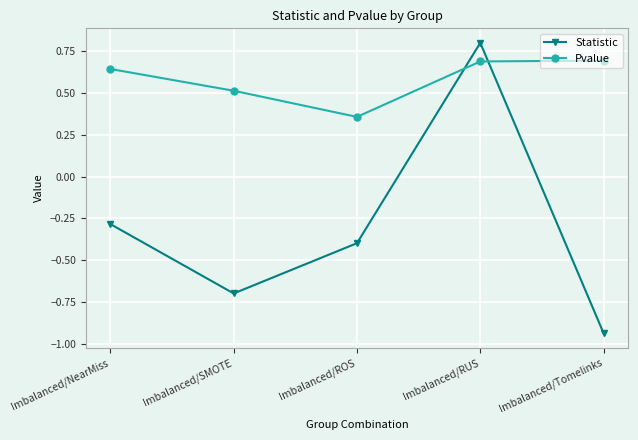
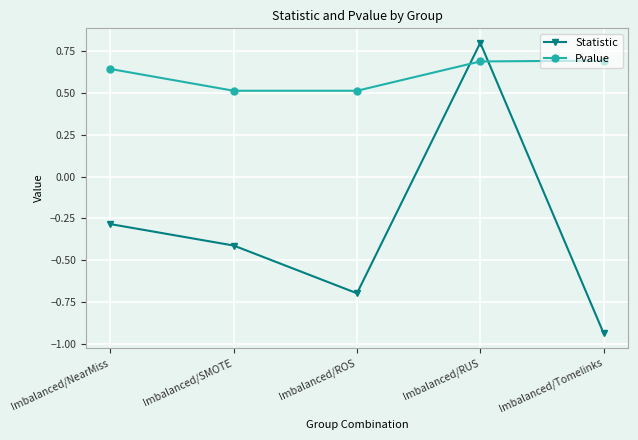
  {
    "Statistic": {
      "Imbalanced/NearMiss": -0.28,
-     "Imbalanced/SMOTE": -0.70,
-     "Imbalanced/ROS": -0.40,
+     "Imbalanced/SMOTE": -0.41,
+     "Imbalanced/ROS": -0.70,
      "Imbalanced/RUS": 0.80,
      "Imbalanced/Tomelinks": -0.94
    },
    "Pvalue": {
      "Imbalanced/NearMiss": 0.64,
      "Imbalanced/SMOTE": 0.51,
-     "Imbalanced/ROS": 0.36,
+     "Imbalanced/ROS": 0.51,
      "Imbalanced/RUS": 0.69
    }
  }
